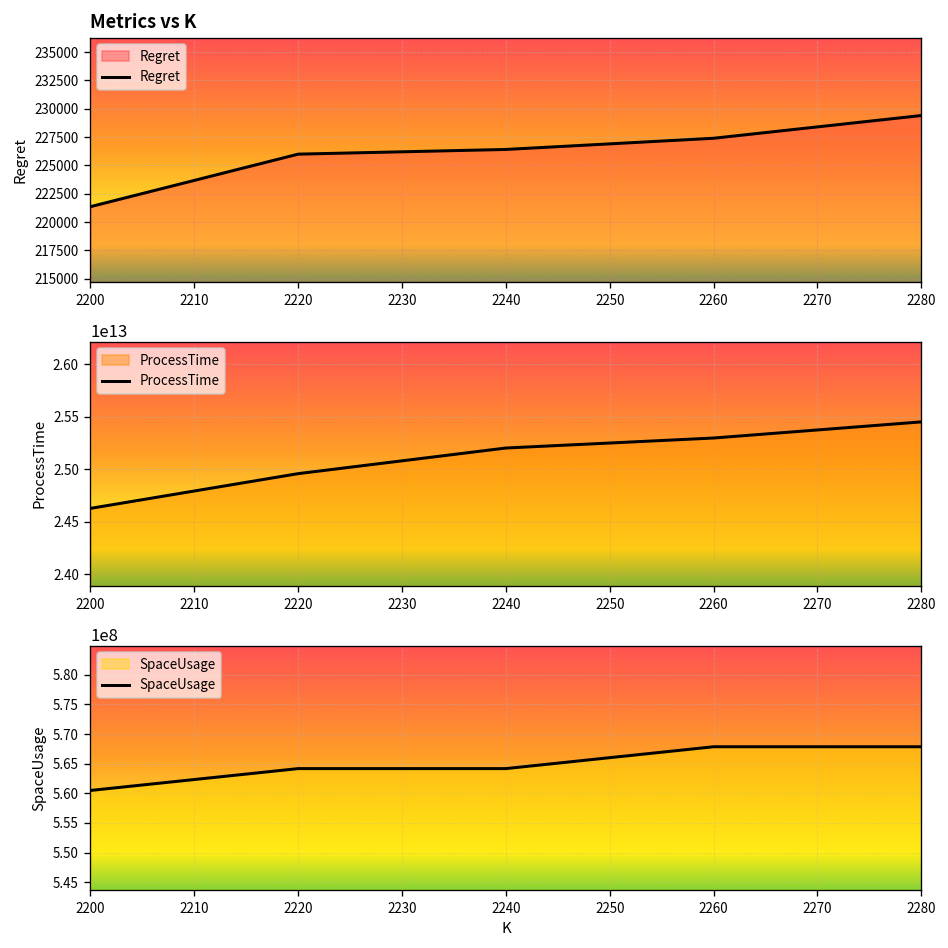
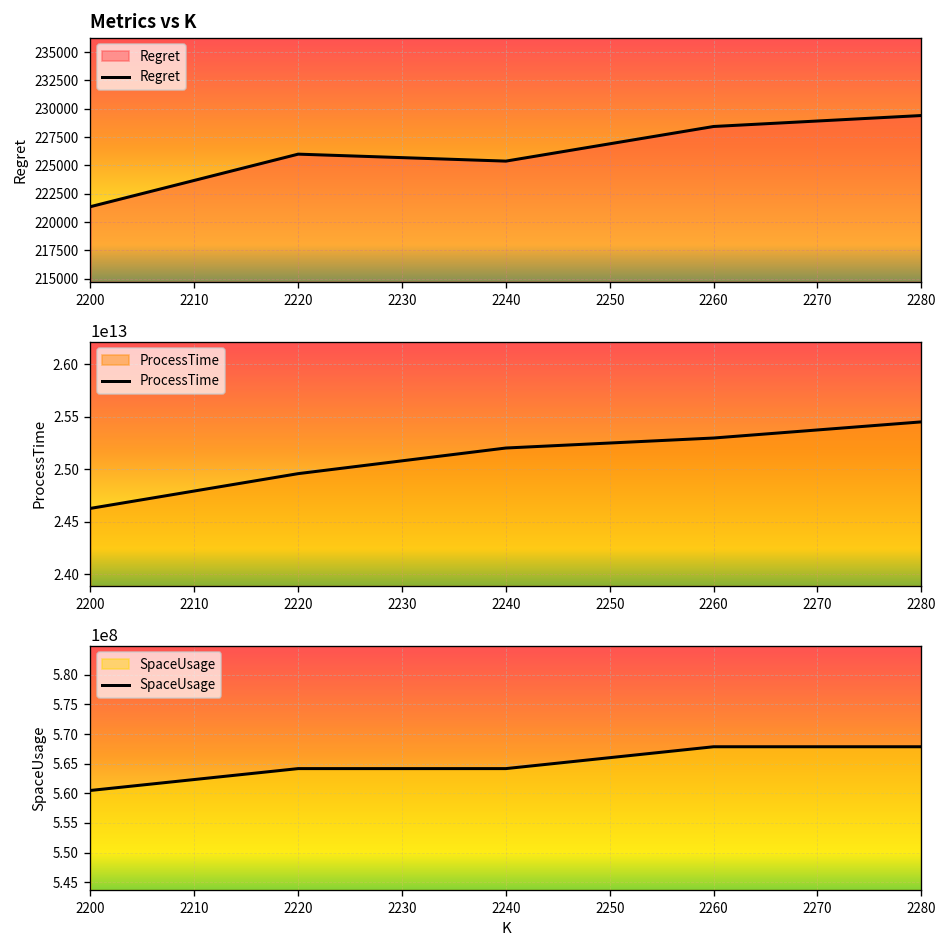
  {
    "Metrics vs K": {
      "2200": 221000,
      "2220": 226000,
-     "2240": 226000,
-     "2260": 227000,
+     "2240": 225000,
+     "2260": 228000,
      "2280": 229000
    }
  }
